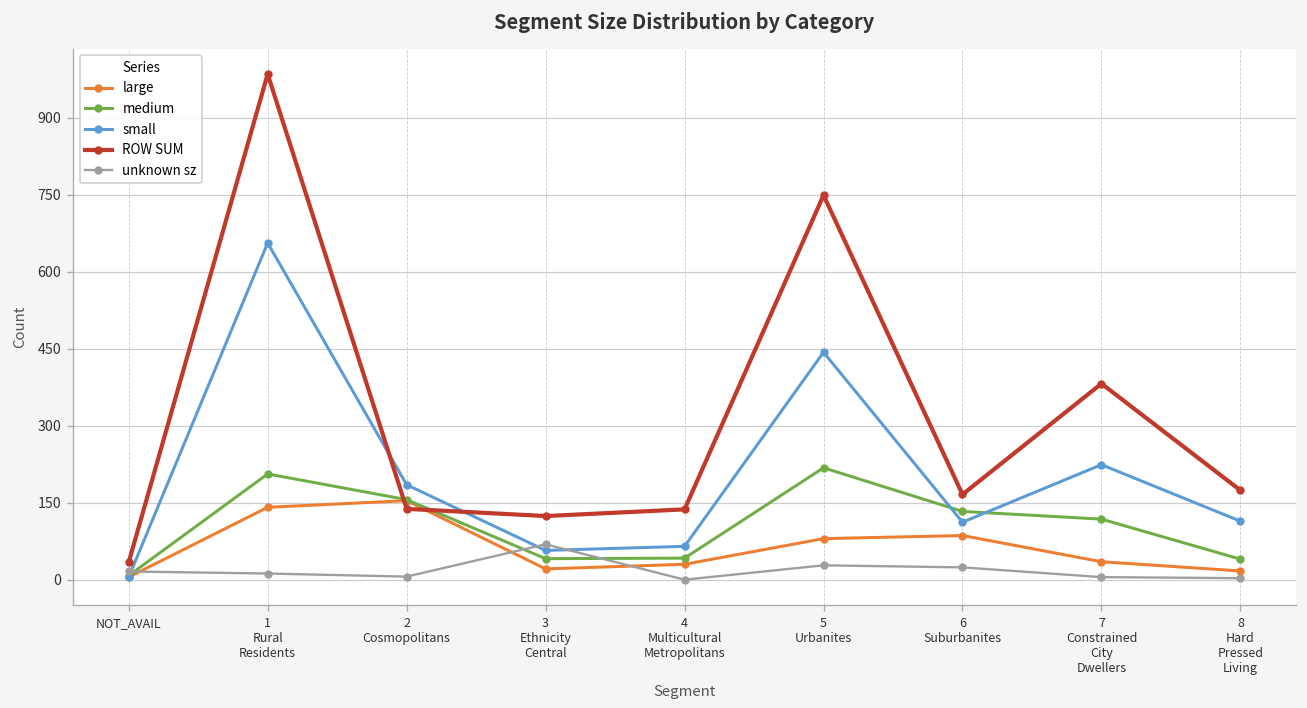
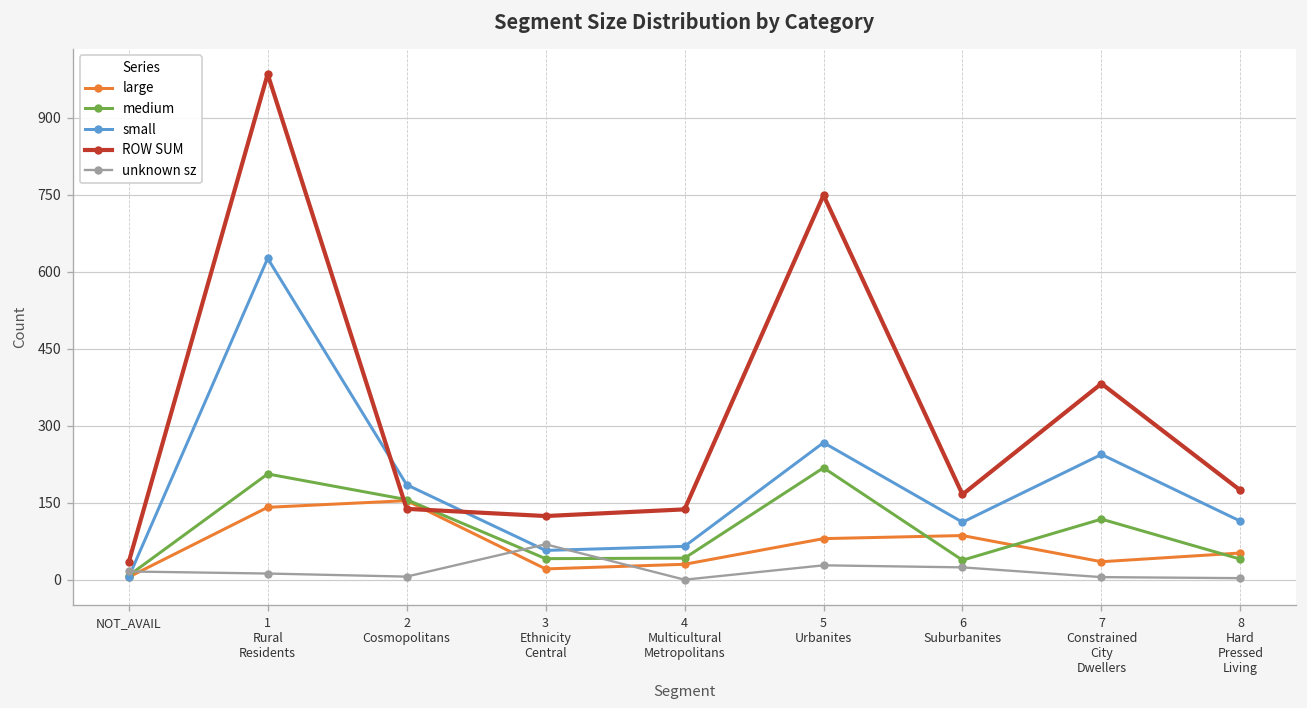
  {
    "large": {
      "1 Rural Residents": 140,
      "3 Ethnicity Central": 20,
      "4 Multicultural Metropolitans": 30,
      "5 Urbanites": 80,
      "6 Suburbanites": 90,
      "7 Constrained City Dwellers": 40,
-     "8 Hard Pressed Living": 20
+     "8 Hard Pressed Living": 50
    },
    "medium": {
      "1 Rural Residents": 210,
      "3 Ethnicity Central": 40,
      "4 Multicultural Metropolitans": 40,
      "5 Urbanites": 220,
-     "6 Suburbanites": 130,
+     "6 Suburbanites": 40,
      "7 Constrained City Dwellers": 120,
      "8 Hard Pressed Living": 40
    },
    "small": {
-     "1 Rural Residents": 660,
+     "1 Rural Residents": 630,
      "2 Cosmopolitans": 190,
      "3 Ethnicity Central": 60,
      "4 Multicultural Metropolitans": 70,
-     "5 Urbanites": 440,
+     "5 Urbanites": 270,
      "6 Suburbanites": 110,
-     "7 Constrained City Dwellers": 220,
+     "7 Constrained City Dwellers": 240,
      "8 Hard Pressed Living": 110
    },
    "ROW SUM": {
      "NOT_AVAIL": 30,
      "1 Rural Residents": 990,
      "2 Cosmopolitans": 140,
      "3 Ethnicity Central": 120,
      "4 Multicultural Metropolitans": 140,
      "5 Urbanites": 750,
      "6 Suburbanites": 170,
      "7 Constrained City Dwellers": 380,
      "8 Hard Pressed Living": 170
    },
    "unknown sz": {
      "NOT_AVAIL": 20,
      "1 Rural Residents": 10,
      "2 Cosmopolitans": 10,
      "3 Ethnicity Central": 70,
      "4 Multicultural Metropolitans": 0,
      "5 Urbanites": 30,
      "6 Suburbanites": 20,
      "7 Constrained City Dwellers": 10,
      "8 Hard Pressed Living": 0
    }
  }
